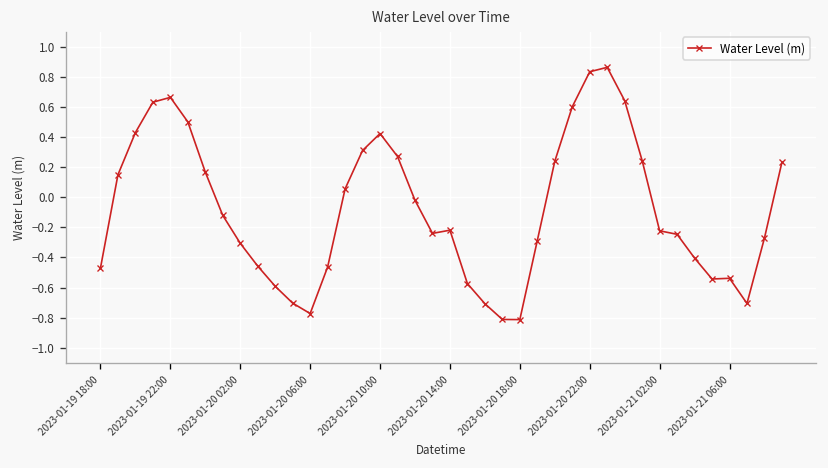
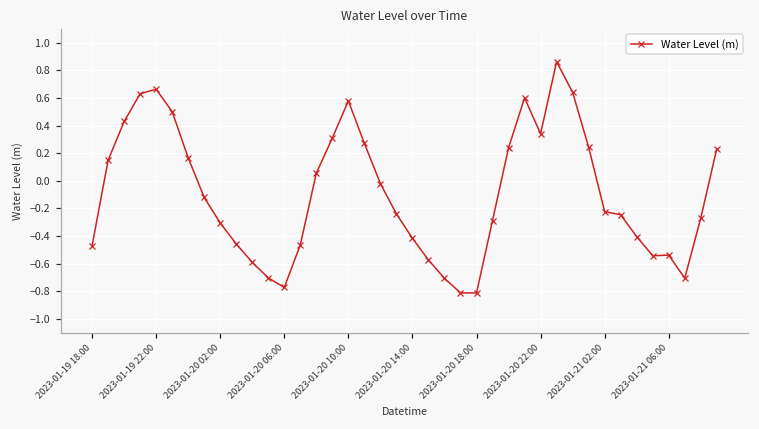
  {
    "2023-01-19 18:00": -0.47,
    "2023-01-19 22:00": 0.66,
    "2023-01-20 02:00": -0.31,
    "2023-01-20 06:00": -0.77,
-   "2023-01-20 10:00": 0.42,
-   "2023-01-20 14:00": -0.22,
+   "2023-01-20 10:00": 0.58,
+   "2023-01-20 14:00": -0.42,
    "2023-01-20 18:00": -0.81,
-   "2023-01-20 22:00": 0.83,
+   "2023-01-20 22:00": 0.34,
    "2023-01-21 02:00": -0.22,
    "2023-01-21 06:00": -0.54
  }
